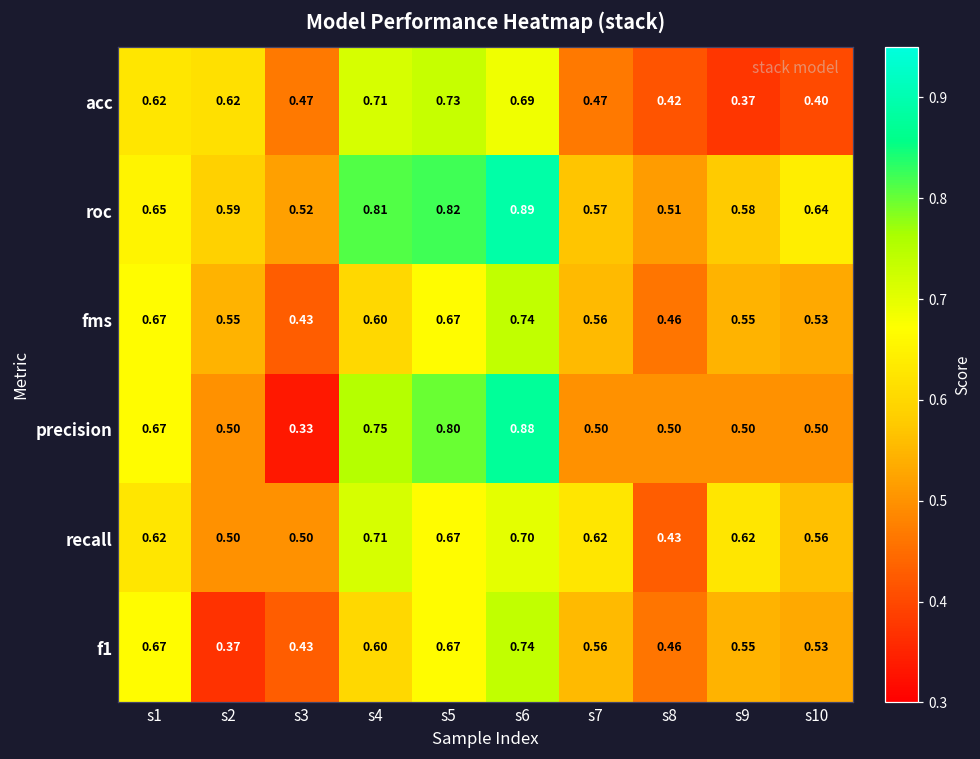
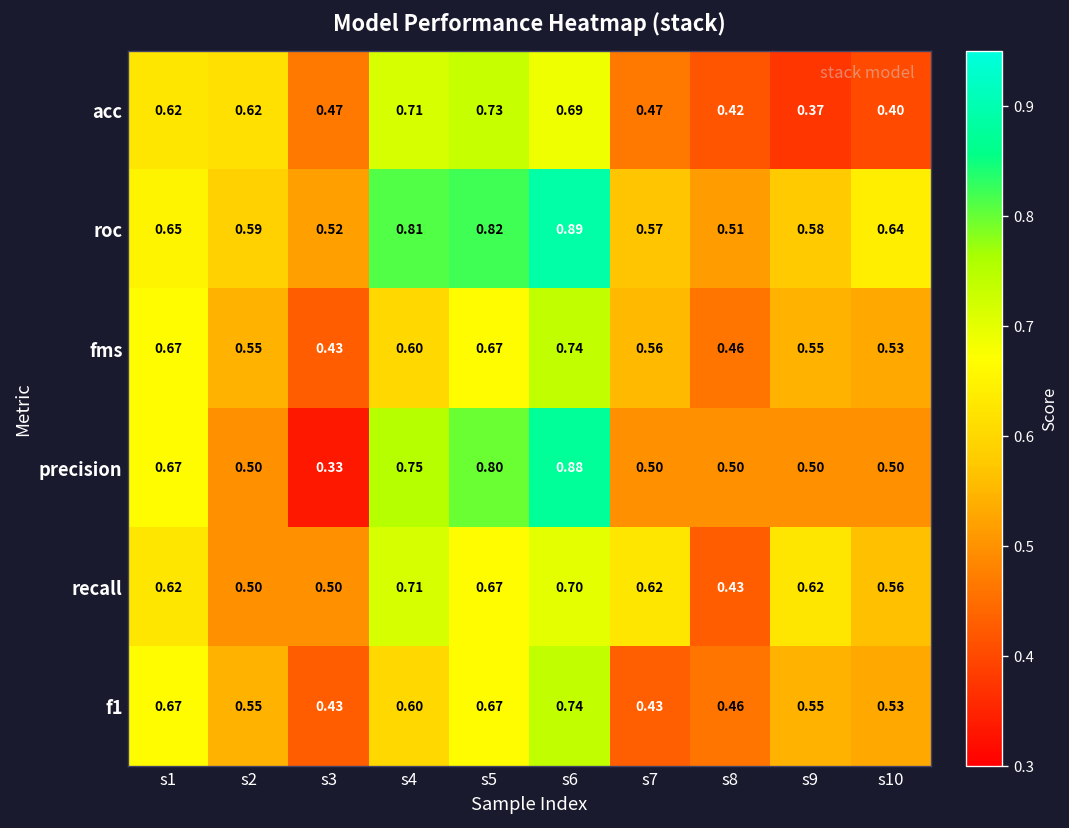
  {
    "acc": {
      "s1": 0.62,
      "s2": 0.62,
      "s3": 0.47,
      "s4": 0.71,
      "s5": 0.73,
      "s6": 0.69,
      "s7": 0.47,
      "s8": 0.42,
      "s9": 0.37
    },
    "roc": {
      "s1": 0.65,
      "s2": 0.59,
      "s3": 0.52,
      "s4": 0.81,
      "s5": 0.82,
      "s6": 0.89,
      "s7": 0.57,
      "s8": 0.51,
      "s9": 0.58,
      "s10": 0.64
    },
    "fms": {
      "s1": 0.67,
      "s2": 0.55,
      "s3": 0.43,
      "s4": 0.60,
      "s5": 0.67,
      "s6": 0.74,
      "s7": 0.56,
      "s8": 0.46,
      "s9": 0.55,
      "s10": 0.53
    },
    "precision": {
      "s1": 0.67,
      "s2": 0.50,
      "s3": 0.33,
      "s4": 0.75,
      "s5": 0.80,
      "s6": 0.88,
      "s7": 0.50,
      "s8": 0.50,
      "s9": 0.50,
      "s10": 0.50
    },
    "recall": {
      "s1": 0.62,
      "s2": 0.50,
      "s3": 0.50,
      "s4": 0.71,
      "s5": 0.67,
      "s6": 0.70,
      "s7": 0.62,
      "s8": 0.43,
      "s9": 0.62,
      "s10": 0.56
    },
    "f1": {
      "s1": 0.67,
-     "s2": 0.37,
+     "s2": 0.55,
      "s3": 0.43,
      "s4": 0.60,
      "s5": 0.67,
      "s6": 0.74,
-     "s7": 0.56,
+     "s7": 0.43,
      "s8": 0.46,
      "s9": 0.55,
      "s10": 0.53
    }
  }
